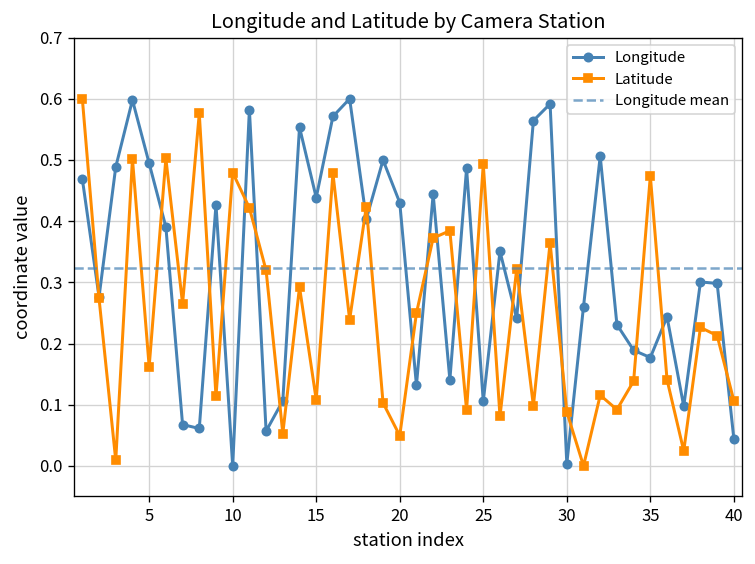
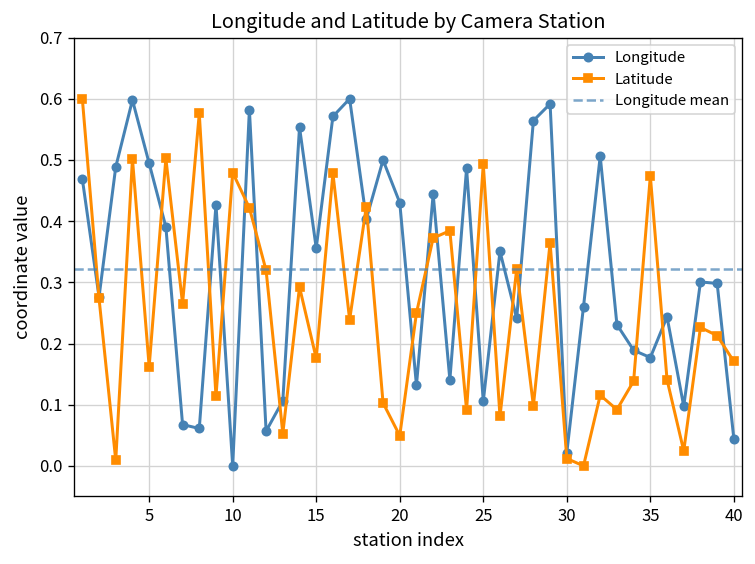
  {
    "Longitude": {
      "5": 0.49,
      "10": 0.00,
-     "15": 0.44,
+     "15": 0.36,
      "20": 0.43,
      "25": 0.11,
-     "30": 0.00,
+     "30": 0.02,
      "35": 0.18,
      "40": 0.04
    },
    "Latitude": {
      "5": 0.16,
      "10": 0.48,
-     "15": 0.11,
+     "15": 0.18,
      "20": 0.05,
      "25": 0.49,
-     "30": 0.09,
+     "30": 0.01,
      "35": 0.47,
-     "40": 0.11
+     "40": 0.17
    }
  }
